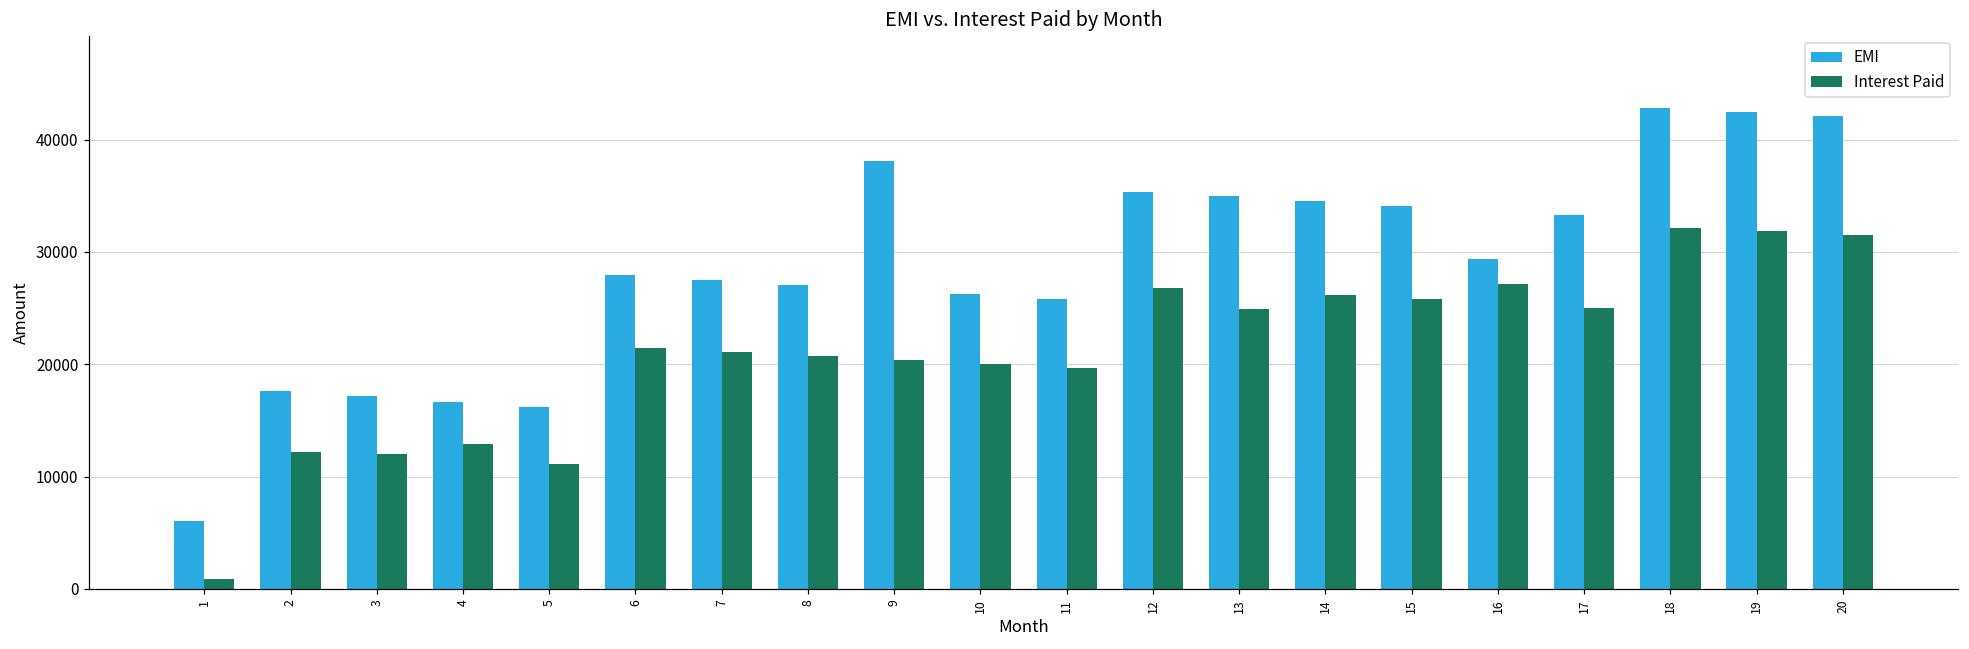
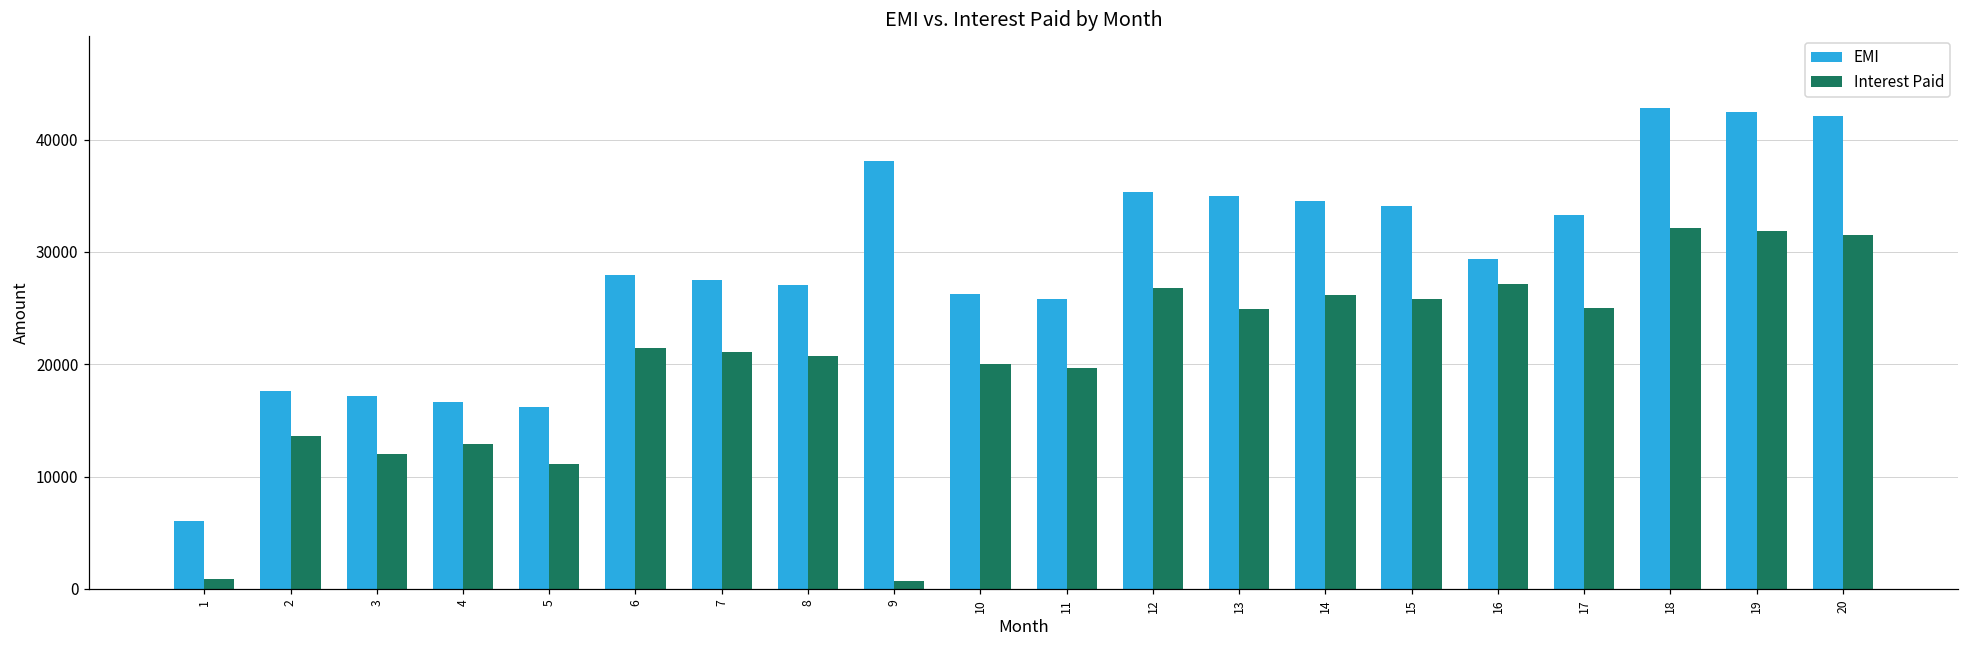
  {
    "EMI": {
      "1": 6000,
      "2": 17600,
      "3": 17100,
      "4": 16700,
      "5": 16200,
      "6": 27900,
      "7": 27500,
      "8": 27100,
      "9": 38100,
      "10": 26300,
      "11": 25800,
      "12": 35300,
      "13": 34900,
      "14": 34500,
      "15": 34100,
      "16": 29400,
      "17": 33300,
      "18": 42800,
      "19": 42500,
      "20": 42100
    },
    "Interest Paid": {
      "1": 900,
-     "2": 12200,
+     "2": 13600,
      "3": 12000,
      "4": 12900,
      "5": 11100,
      "6": 21500,
      "7": 21100,
      "8": 20700,
-     "9": 20400,
+     "9": 700,
      "10": 20000,
      "11": 19700,
      "12": 26800,
      "13": 24900,
      "14": 26100,
      "15": 25800,
      "16": 27200,
      "17": 25000,
      "18": 32200,
      "19": 31800,
      "20": 31500
    }
  }
